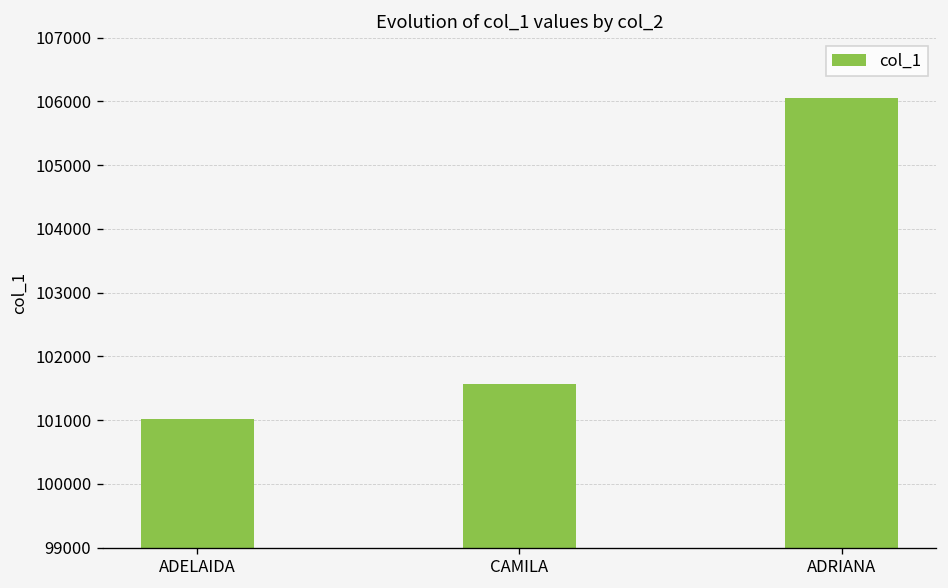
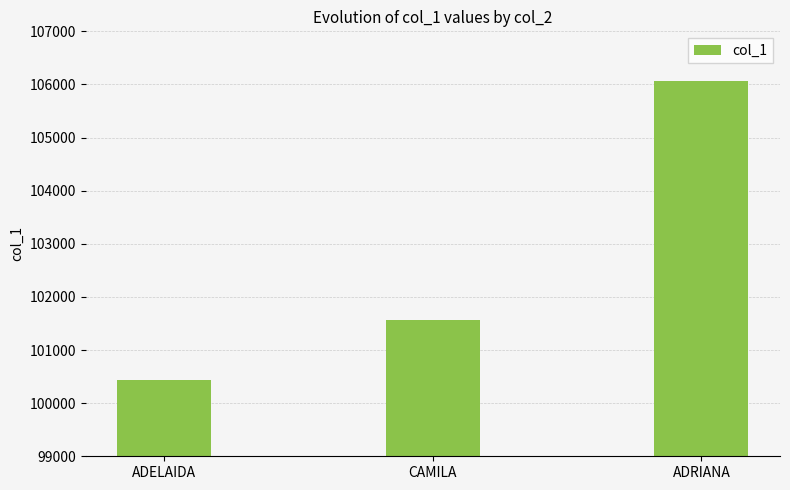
  {
-   "ADELAIDA": 101000,
+   "ADELAIDA": 100400,
    "CAMILA": 101600,
    "ADRIANA": 106100
  }
